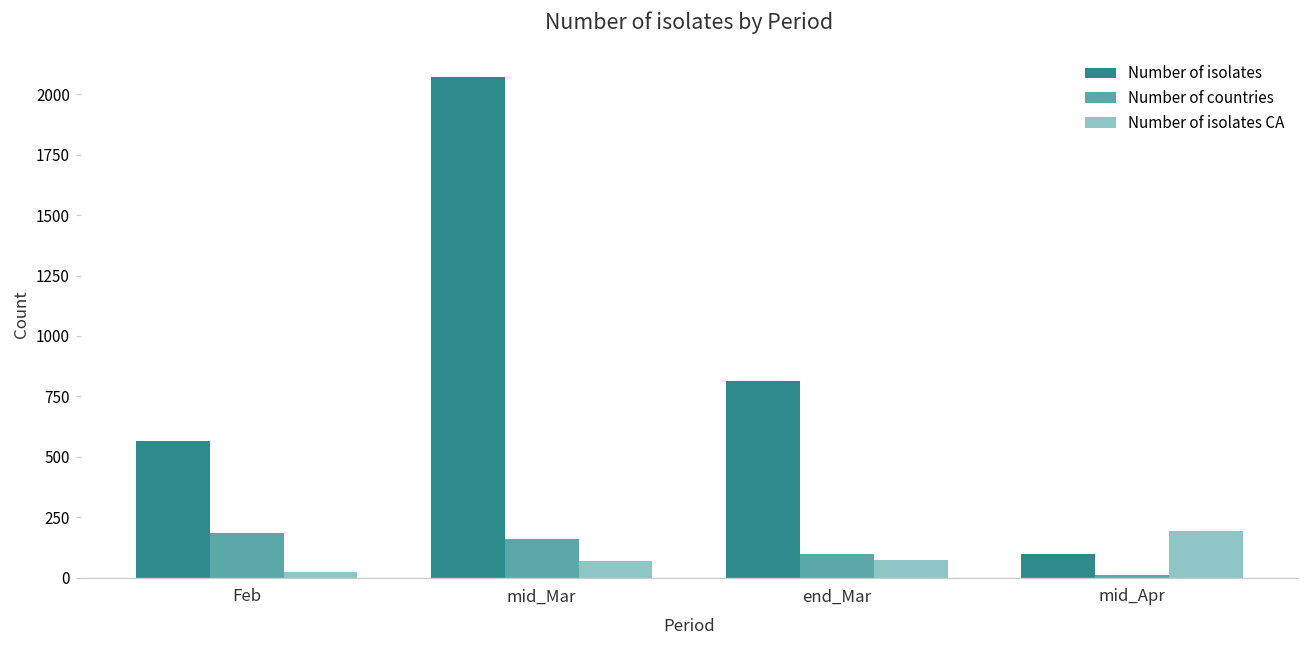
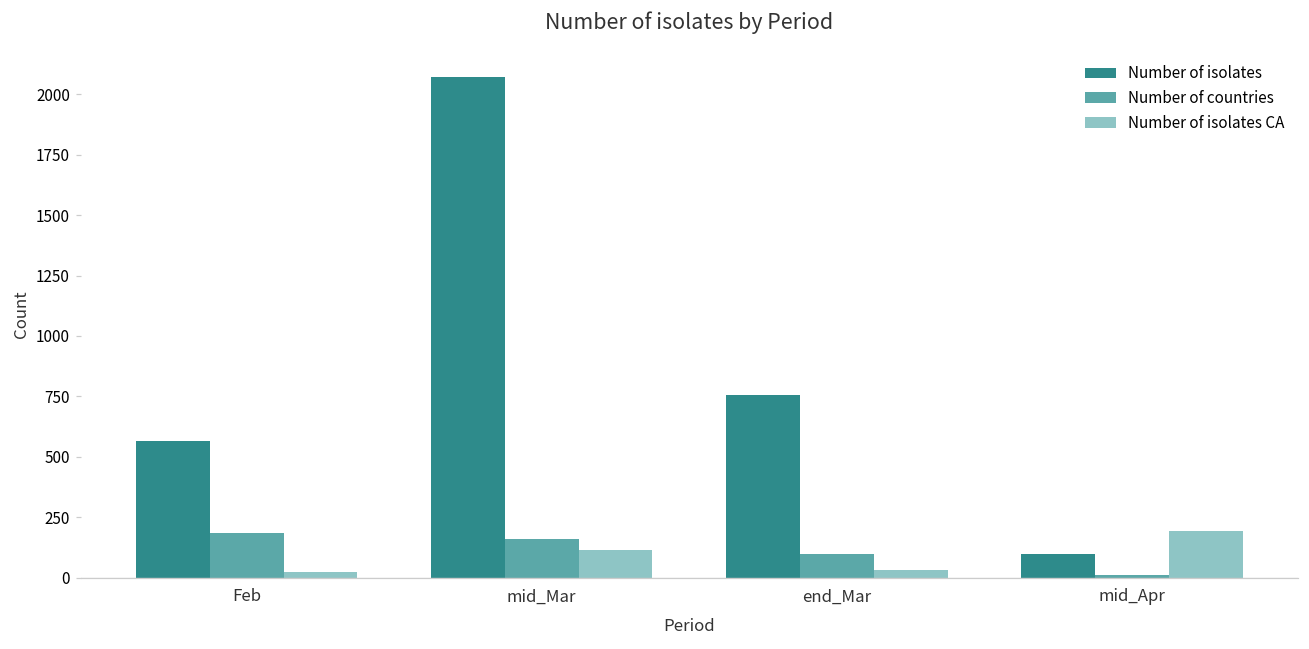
  {
    "Number of isolates": {
      "Feb": 570,
      "mid_Mar": 2070,
-     "end_Mar": 810,
+     "end_Mar": 760,
      "mid_Apr": 100
    },
    "Number of countries": {
      "Feb": 190,
      "mid_Mar": 160,
      "end_Mar": 100,
      "mid_Apr": 10
    },
    "Number of isolates CA": {
      "Feb": 20,
-     "mid_Mar": 70,
-     "end_Mar": 80,
+     "mid_Mar": 120,
+     "end_Mar": 30,
      "mid_Apr": 200
    }
  }
